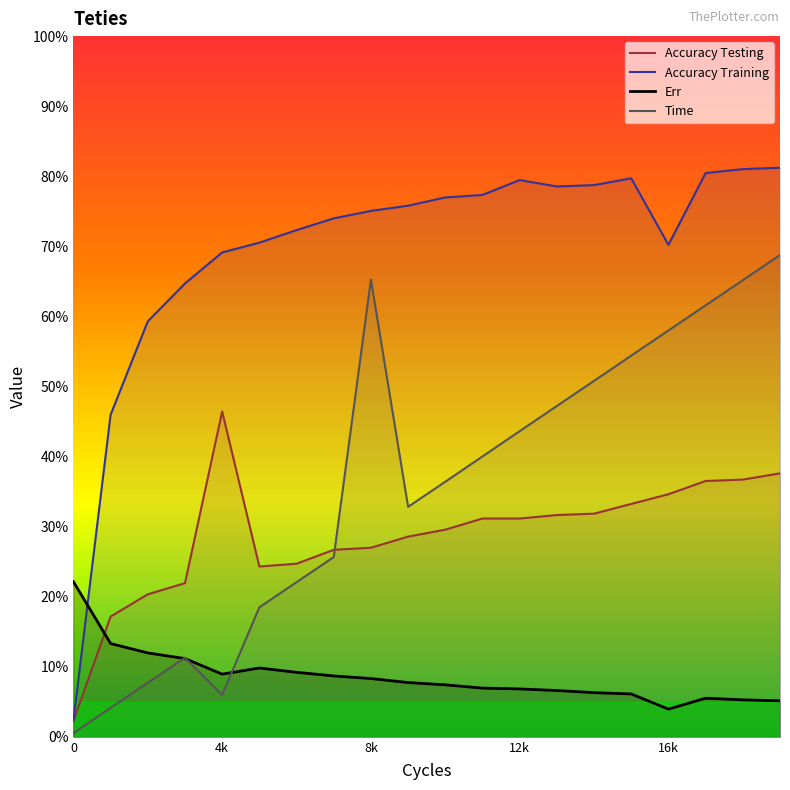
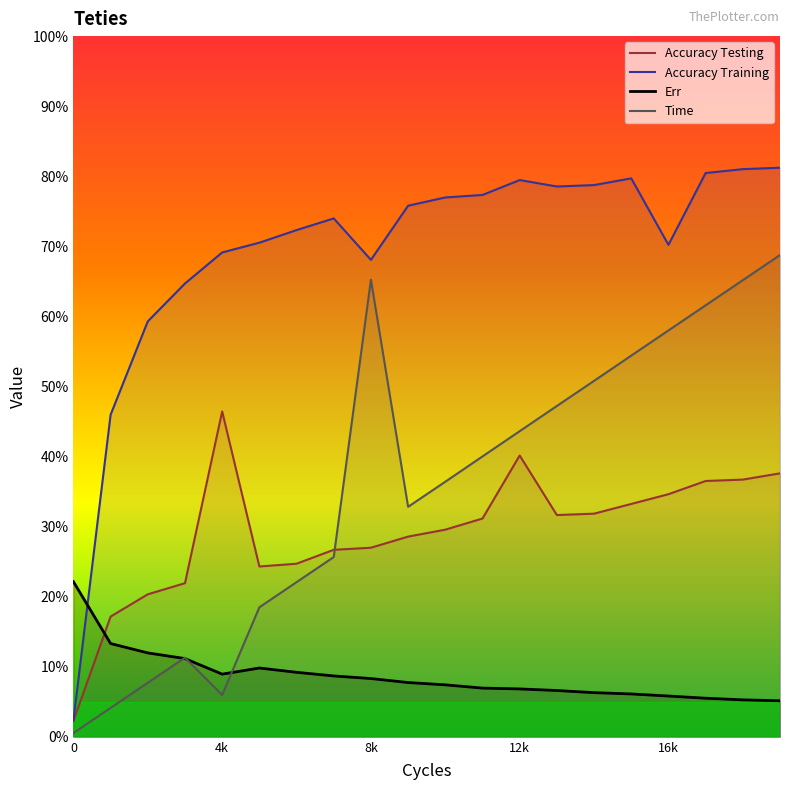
  {
    "Accuracy Testing": {
      "4k": "46%",
      "8k": "27%",
-     "12k": "31%",
+     "12k": "40%",
      "16k": "35%"
    },
    "Accuracy Training": {
      "4k": "69%",
-     "8k": "75%",
+     "8k": "68%",
      "12k": "79%",
      "16k": "70%"
    },
    "Err": {
      "0": "22%",
      "4k": "9%",
      "8k": "8%",
      "12k": "7%",
-     "16k": "4%"
+     "16k": "6%"
    },
    "Time": {
      "0": "1%",
      "4k": "6%",
      "8k": "65%",
      "12k": "44%",
      "16k": "58%"
    }
  }
